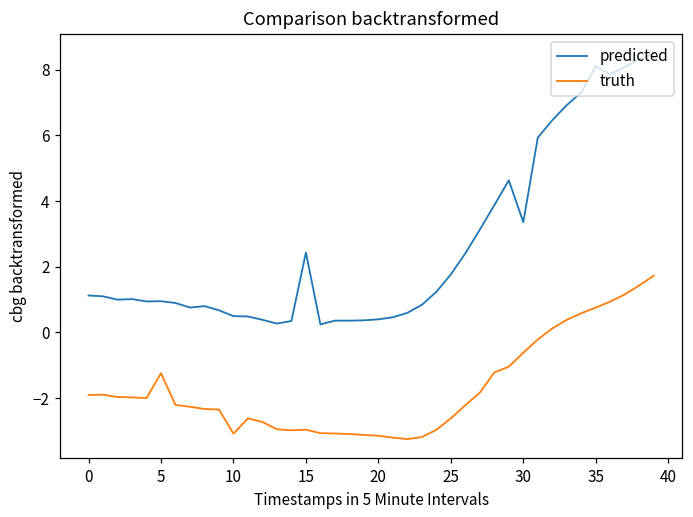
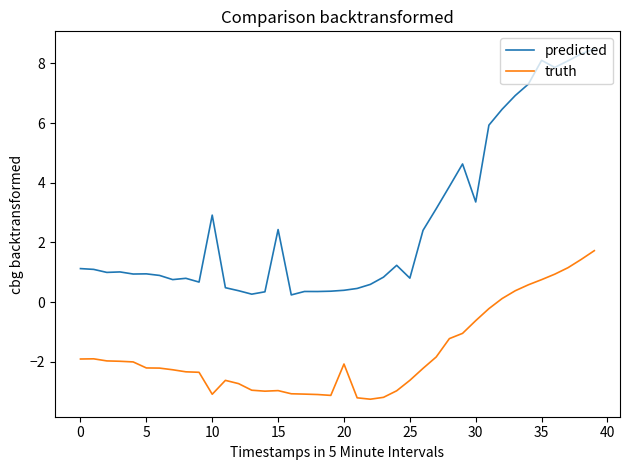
  {
    "predicted": {
      "0": 1.1,
      "5": 0.9,
-     "10": 0.5,
+     "10": 2.9,
      "15": 2.4,
      "20": 0.4,
-     "25": 1.8,
+     "25": 0.8,
      "30": 3.4
    },
    "truth": {
      "0": -1.9,
-     "5": -1.2,
+     "5": -2.2,
      "10": -3.1,
      "15": -3.0,
-     "20": -3.1,
+     "20": -2.1,
      "25": -2.6,
      "30": -0.6,
      "35": 0.8
    }
  }
